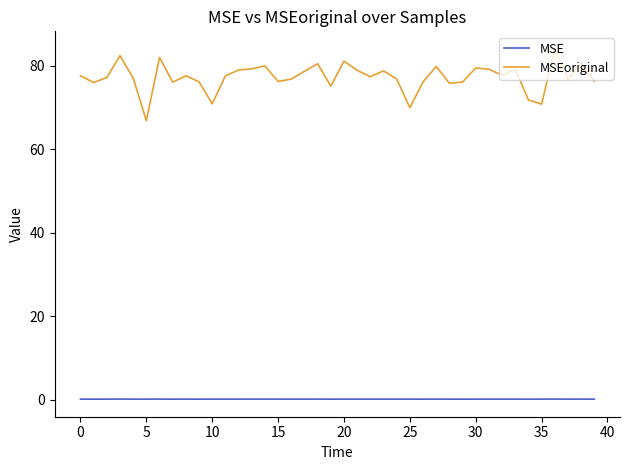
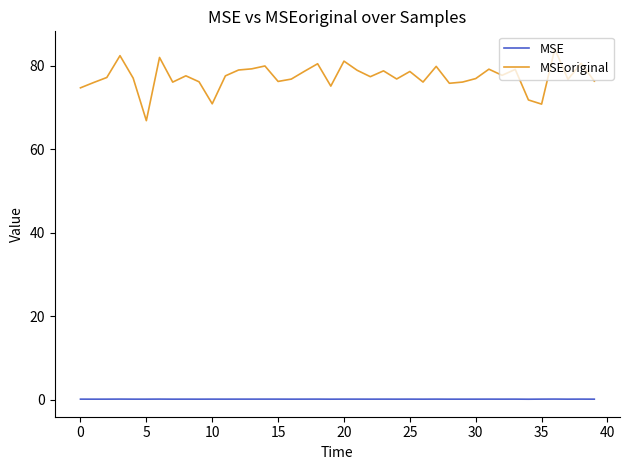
  {
    "MSE": {
      "0": 0,
      "5": 0,
      "10": 0,
      "15": 0,
      "20": 0,
      "25": 0,
      "30": 0,
      "35": 0
    },
    "MSEoriginal": {
-     "0": 78,
+     "0": 75,
      "5": 67,
      "10": 71,
      "15": 76,
      "20": 81,
-     "25": 70,
-     "30": 79,
+     "25": 79,
+     "30": 77,
      "35": 71
    }
  }
